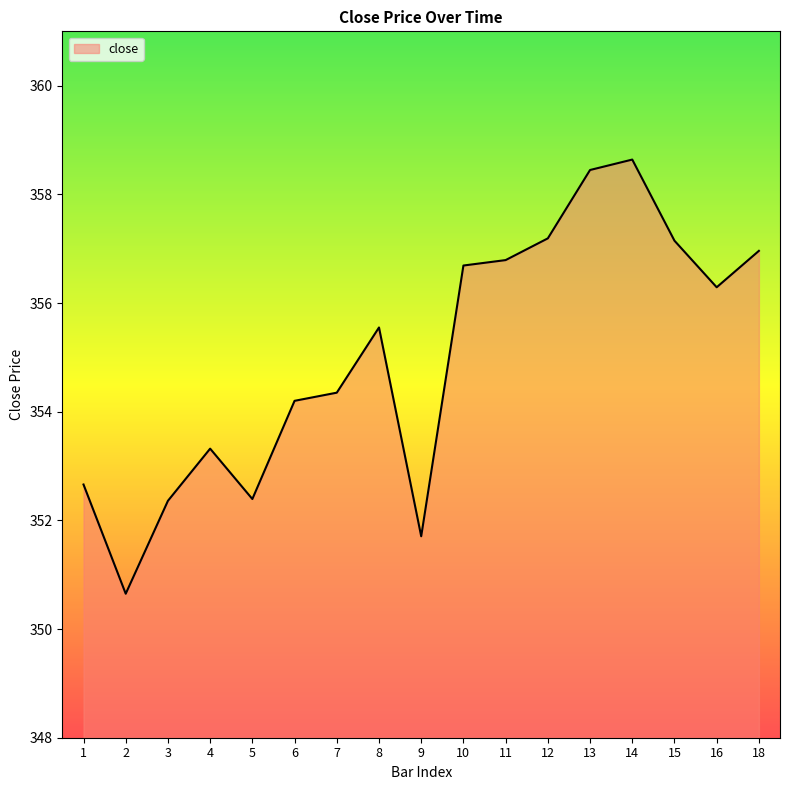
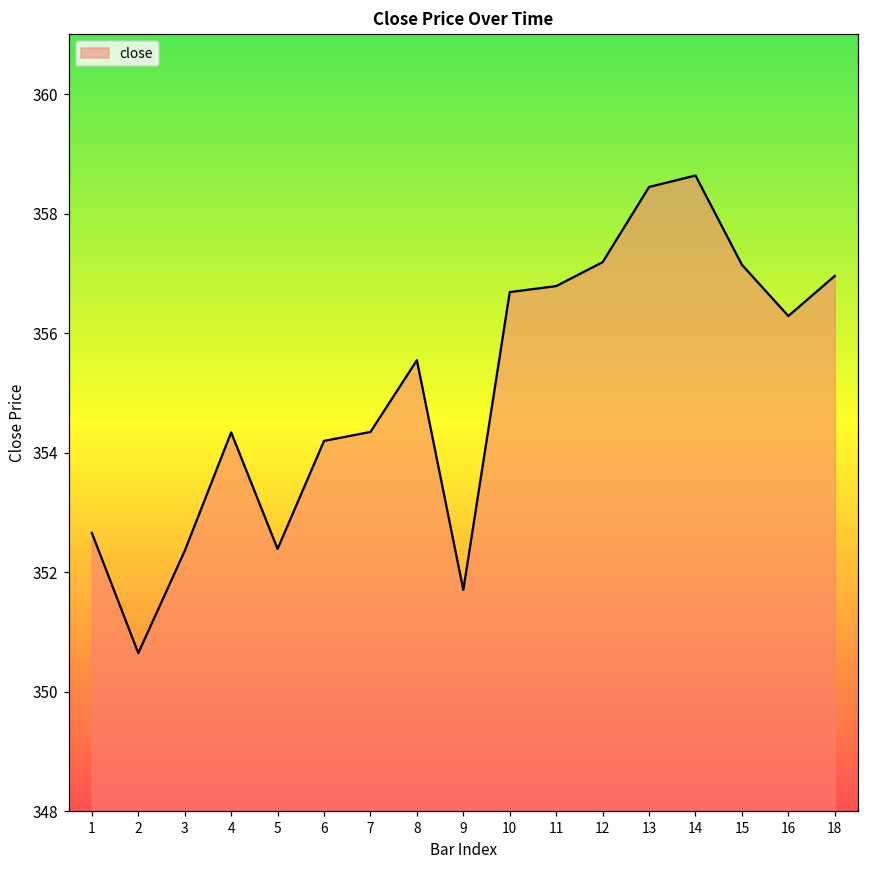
  {
    "1": 352.7,
    "2": 350.6,
    "3": 352.4,
-   "4": 353.3,
+   "4": 354.3,
    "5": 352.4,
    "6": 354.2,
    "7": 354.4,
    "8": 355.5,
    "9": 351.7,
    "10": 356.7,
    "11": 356.8,
    "12": 357.2,
    "13": 358.4,
    "14": 358.6,
    "15": 357.1,
    "16": 356.3,
    "18": 357.0
  }
